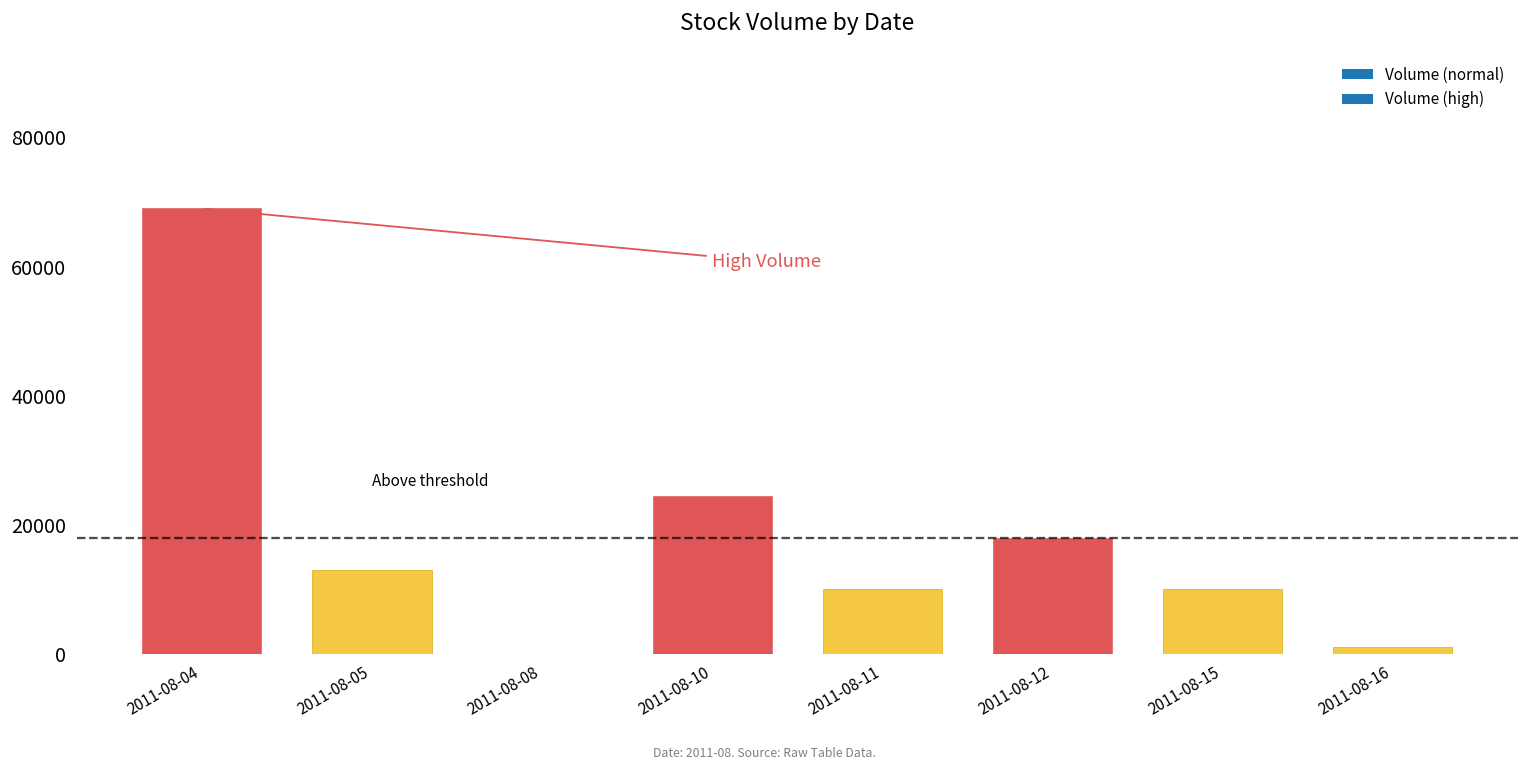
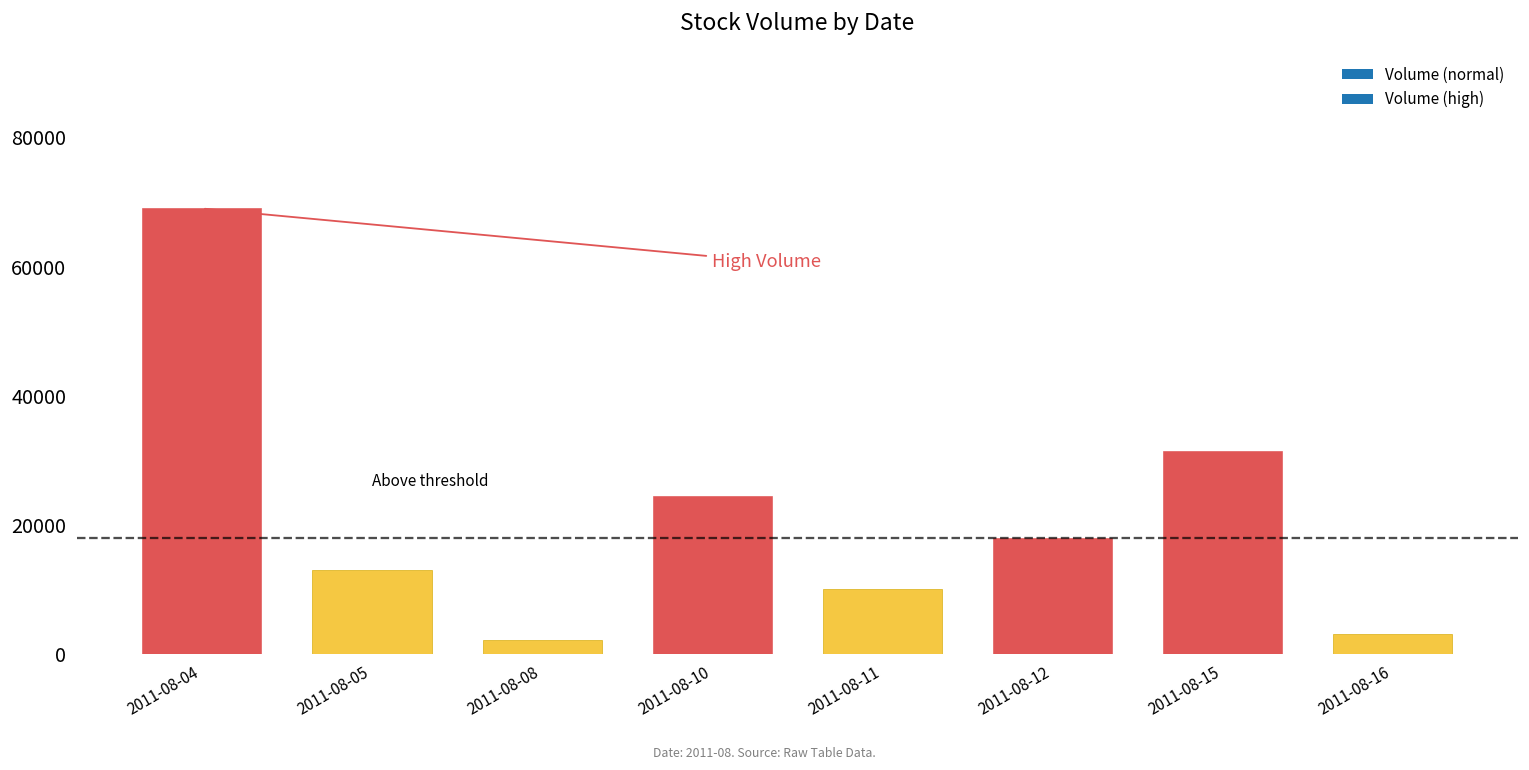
  {
    "2011-08-04": 69000,
    "2011-08-05": 13000,
-   "2011-08-08": 0,
+   "2011-08-08": 2000,
    "2011-08-10": 24000,
    "2011-08-11": 10000,
    "2011-08-12": 18000,
-   "2011-08-15": 10000,
-   "2011-08-16": 1000
+   "2011-08-15": 32000,
+   "2011-08-16": 3000
  }
